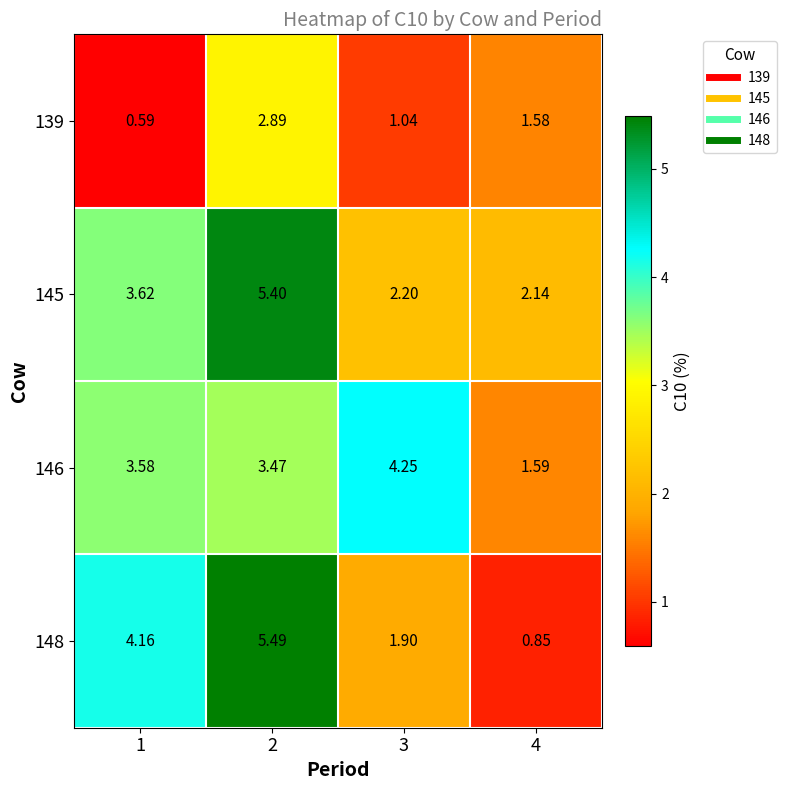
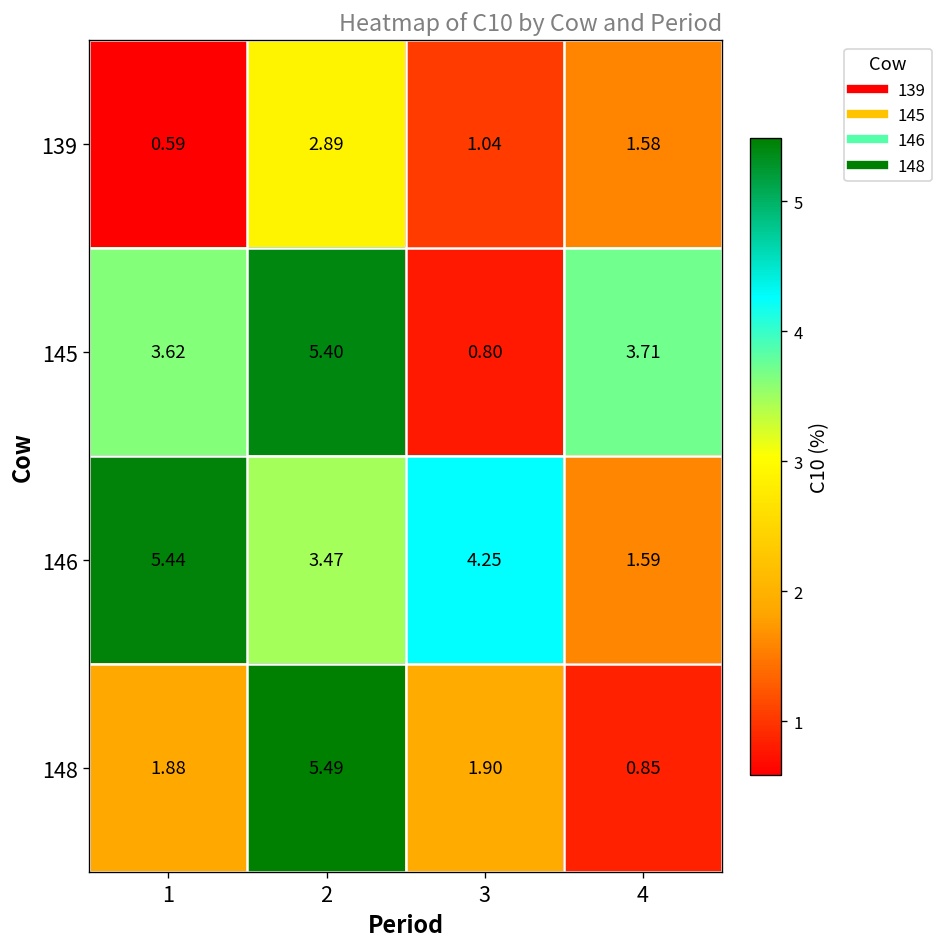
  {
    "139": {
      "1": 0.59,
      "2": 2.89,
      "3": 1.04,
      "4": 1.58
    },
    "145": {
      "1": 3.62,
      "2": 5.40,
-     "3": 2.20,
-     "4": 2.14
+     "3": 0.80,
+     "4": 3.71
    },
    "146": {
-     "1": 3.58,
+     "1": 5.44,
      "2": 3.47,
      "3": 4.25,
      "4": 1.59
    },
    "148": {
-     "1": 4.16,
+     "1": 1.88,
      "2": 5.49,
      "3": 1.90,
      "4": 0.85
    }
  }
